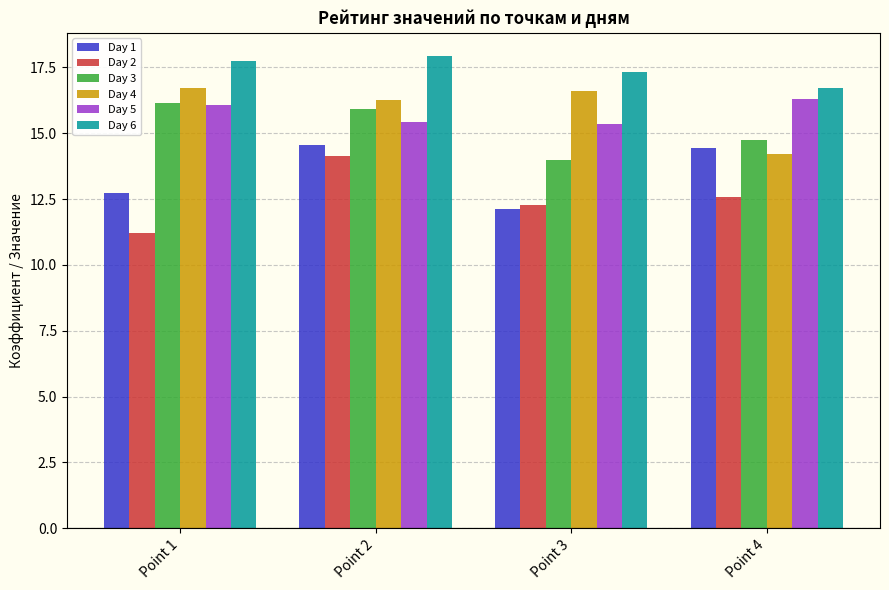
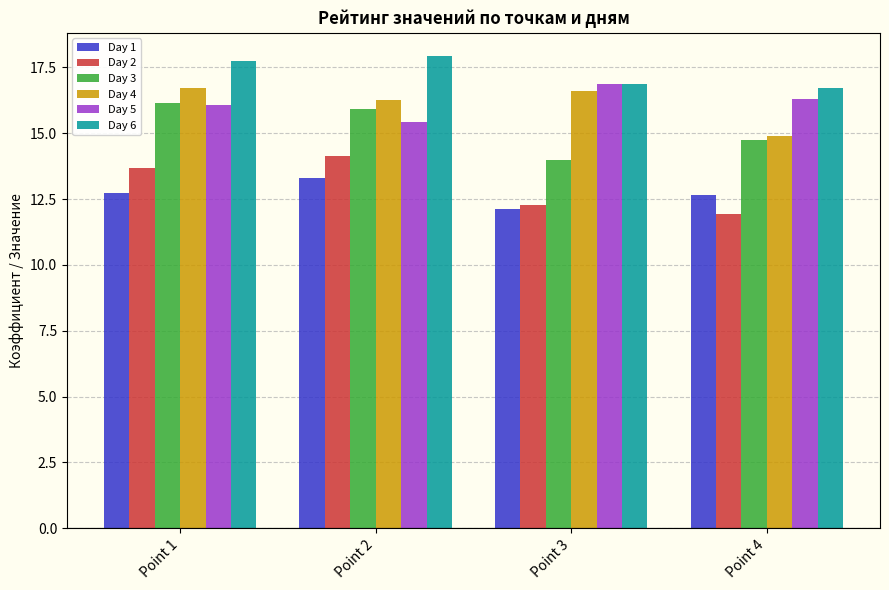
  {
    "Day 1": {
      "Point 1": 12.7,
-     "Point 2": 14.6,
+     "Point 2": 13.3,
      "Point 3": 12.1,
-     "Point 4": 14.4
+     "Point 4": 12.6
    },
    "Day 2": {
-     "Point 1": 11.2,
+     "Point 1": 13.7,
      "Point 2": 14.1,
      "Point 3": 12.3,
-     "Point 4": 12.6
+     "Point 4": 12.0
    },
    "Day 3": {
      "Point 1": 16.2,
      "Point 2": 15.9,
      "Point 3": 14.0,
      "Point 4": 14.7
    },
    "Day 4": {
      "Point 1": 16.7,
      "Point 2": 16.3,
      "Point 3": 16.6,
-     "Point 4": 14.2
+     "Point 4": 14.9
    },
    "Day 5": {
      "Point 1": 16.1,
      "Point 2": 15.4,
-     "Point 3": 15.3,
+     "Point 3": 16.9,
      "Point 4": 16.3
    },
    "Day 6": {
      "Point 1": 17.7,
      "Point 2": 17.9,
-     "Point 3": 17.3,
+     "Point 3": 16.9,
      "Point 4": 16.7
    }
  }
